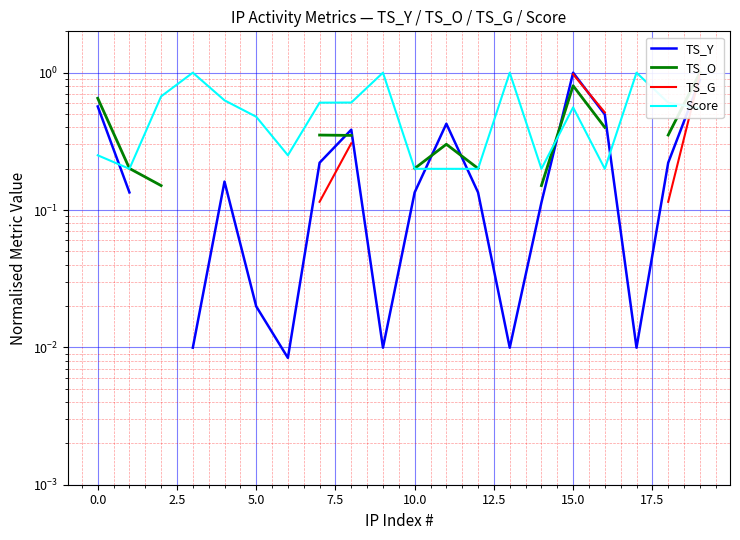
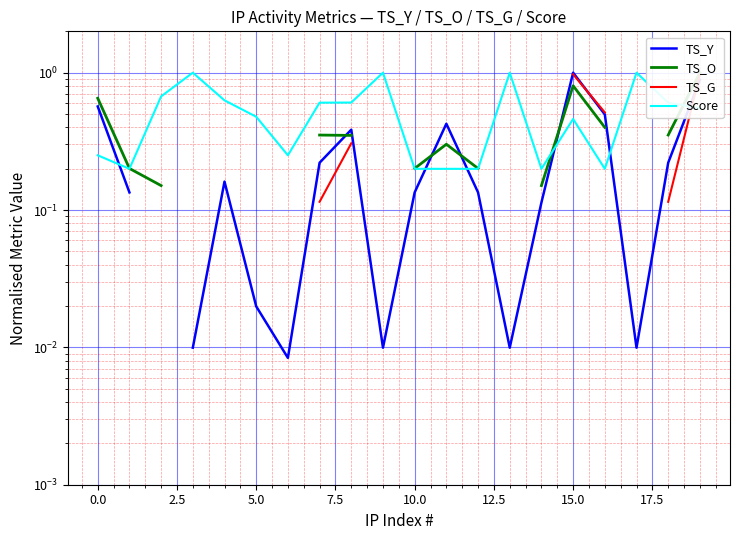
  {
    "TS_Y": {
      "0.0": 0.57,
      "5.0": 0.02,
      "10.0": 0.13
    },
    "TS_O": {
      "0.0": 0.7,
      "15.0": 0.8
    },
    "TS_G": {
      "0.0": 0.9
    },
    "Score": {
      "0.0": 0.25,
      "5.0": 0.48,
-     "15.0": 0.56
+     "15.0": 0.46
    }
  }
